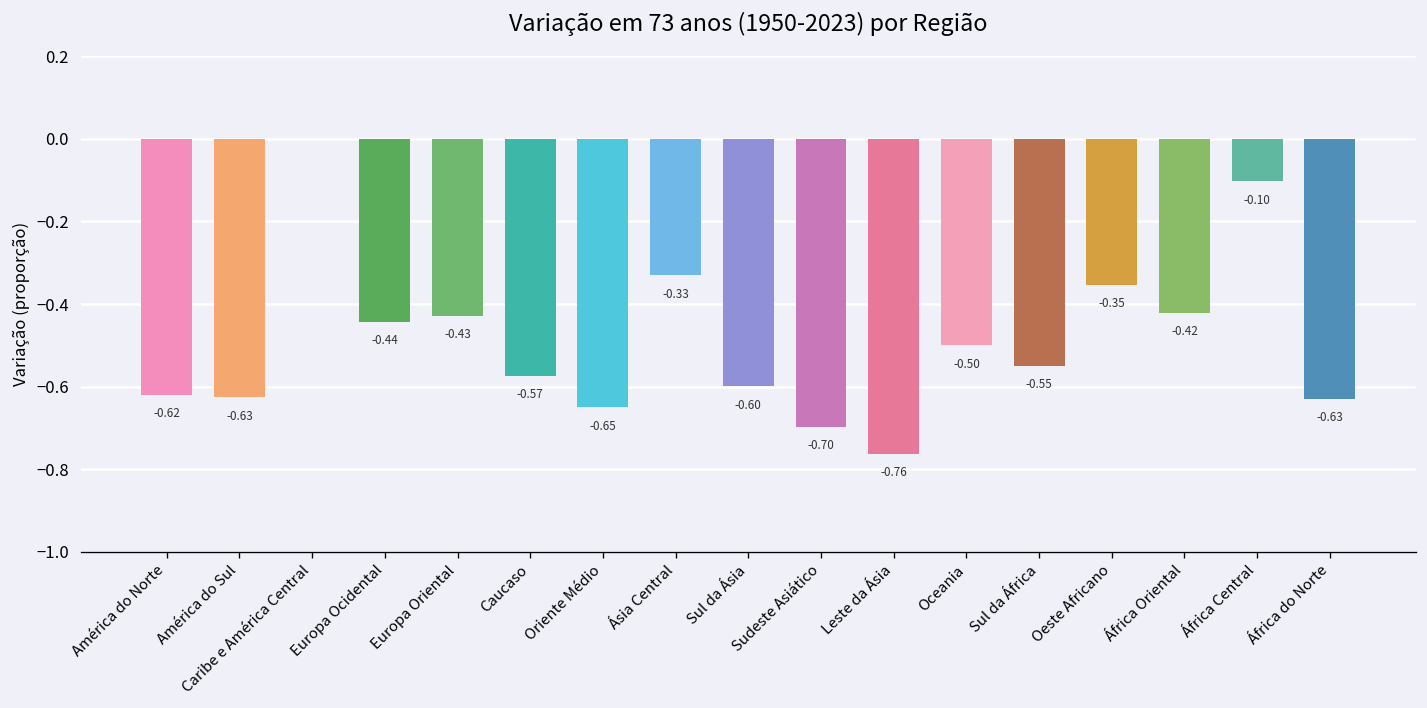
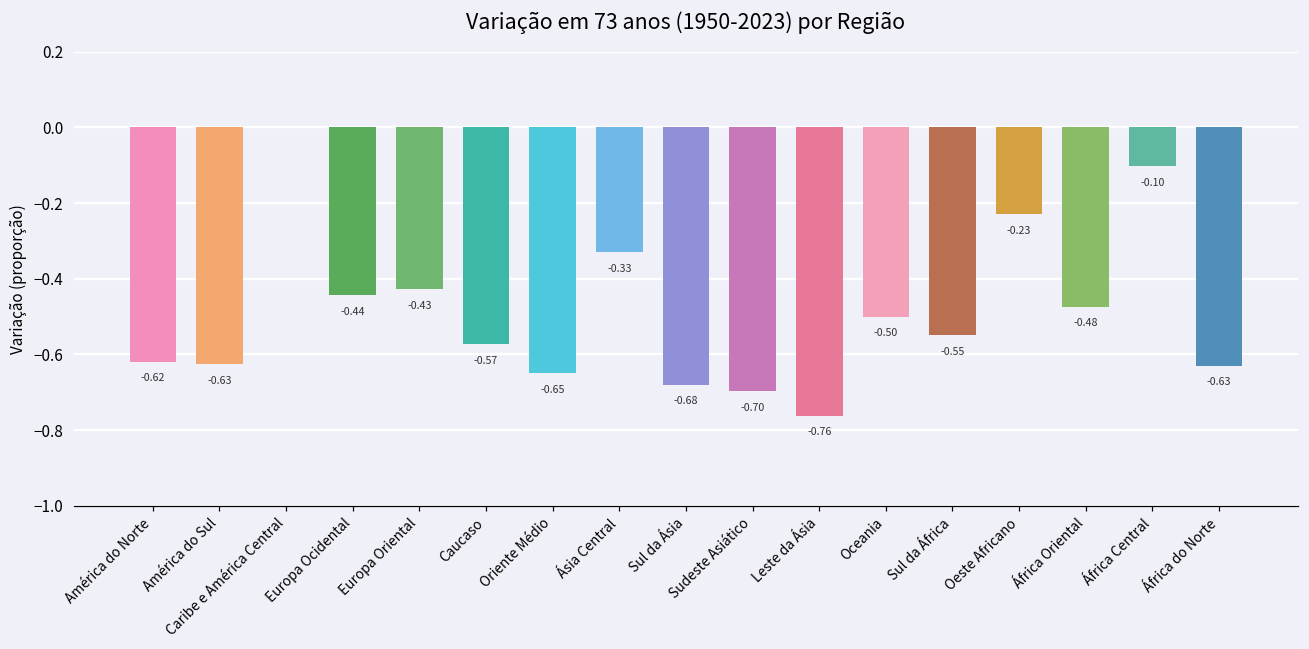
  {
    "América do Norte": -0.62,
    "América do Sul": -0.63,
    "Europa Ocidental": -0.44,
    "Europa Oriental": -0.43,
    "Caucaso": -0.57,
    "Oriente Médio": -0.65,
    "Ásia Central": -0.33,
-   "Sul da Ásia": -0.60,
+   "Sul da Ásia": -0.68,
    "Sudeste Asiático": -0.70,
    "Leste da Ásia": -0.76,
    "Oceania": -0.50,
    "Sul da África": -0.55,
-   "Oeste Africano": -0.35,
-   "África Oriental": -0.42,
+   "Oeste Africano": -0.23,
+   "África Oriental": -0.48,
    "África Central": -0.10,
    "África do Norte": -0.63
  }
